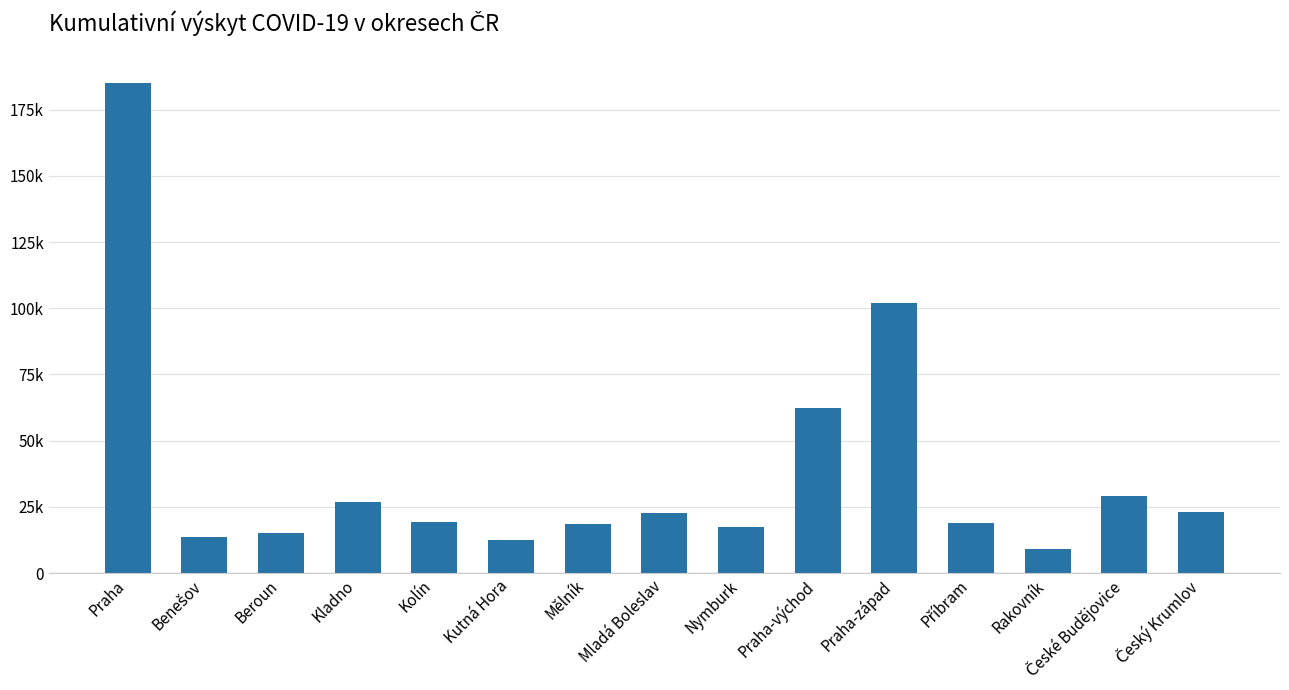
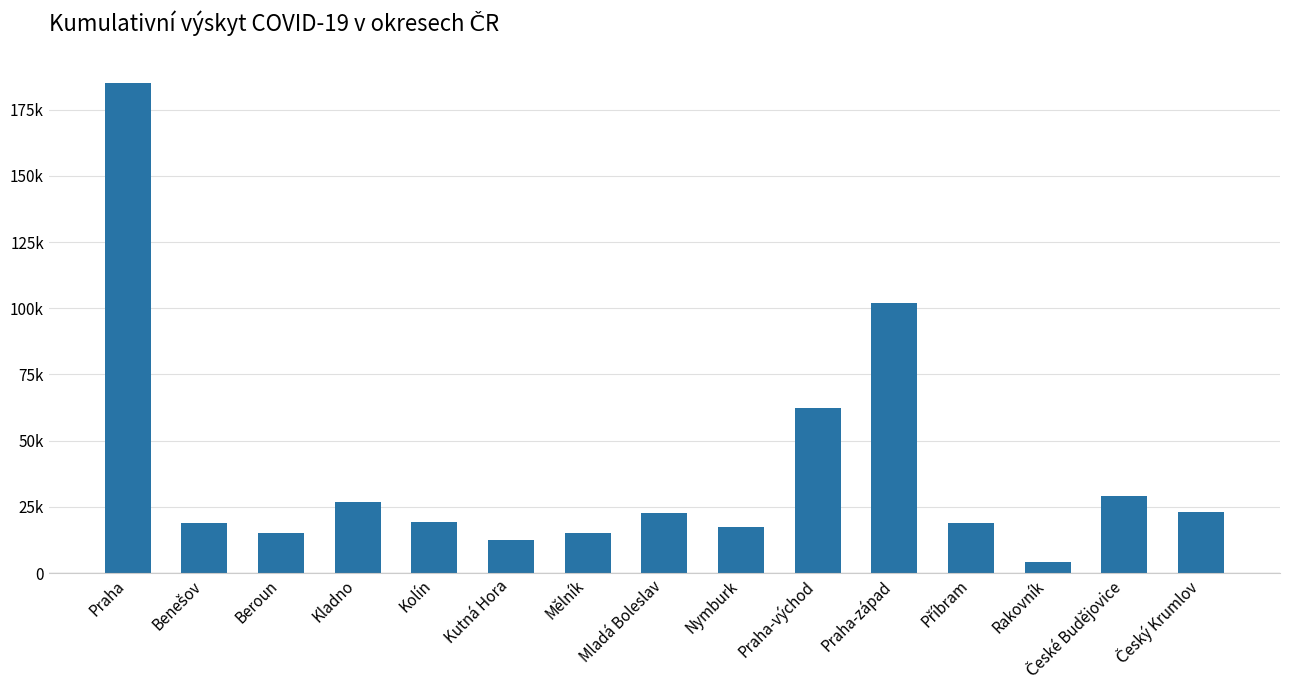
  {
    "Praha": 185000,
-   "Benešov": 14000,
+   "Benešov": 19000,
    "Beroun": 15000,
    "Kladno": 27000,
    "Kolín": 19000,
    "Kutná Hora": 13000,
-   "Mělník": 18000,
+   "Mělník": 15000,
    "Mladá Boleslav": 23000,
    "Nymburk": 17000,
    "Praha-východ": 62000,
    "Praha-západ": 102000,
    "Příbram": 19000,
-   "Rakovník": 9000,
+   "Rakovník": 4000,
    "České Budějovice": 29000,
    "Český Krumlov": 23000
  }
